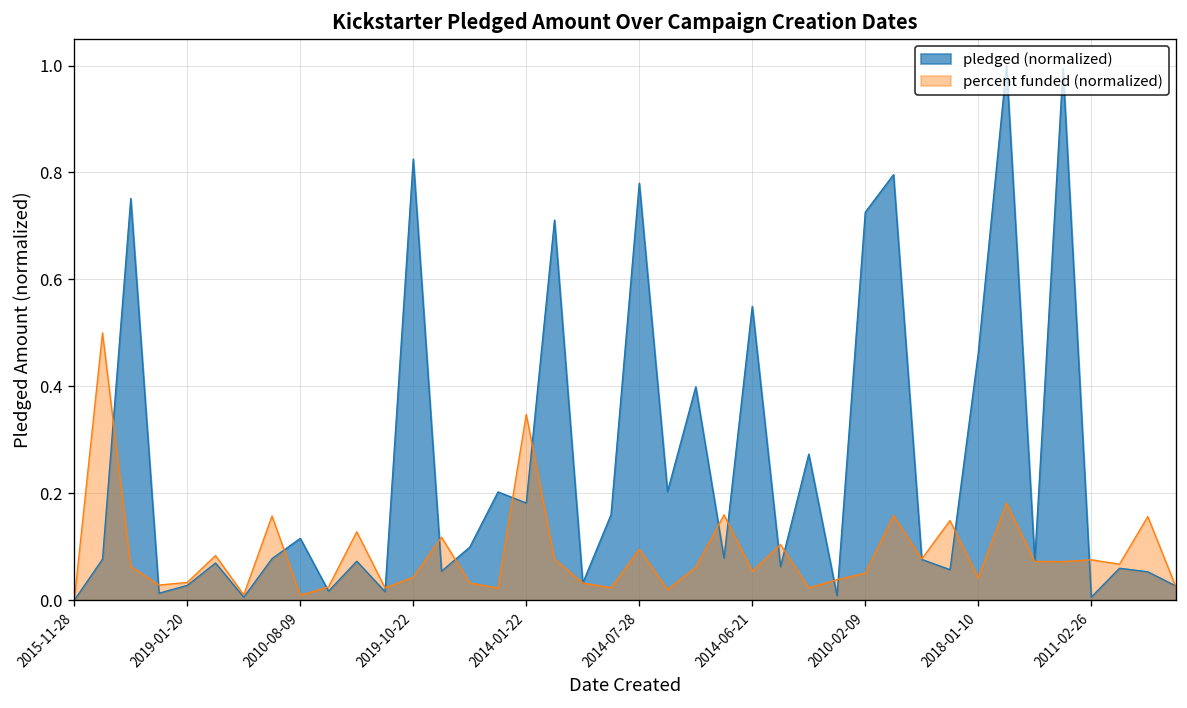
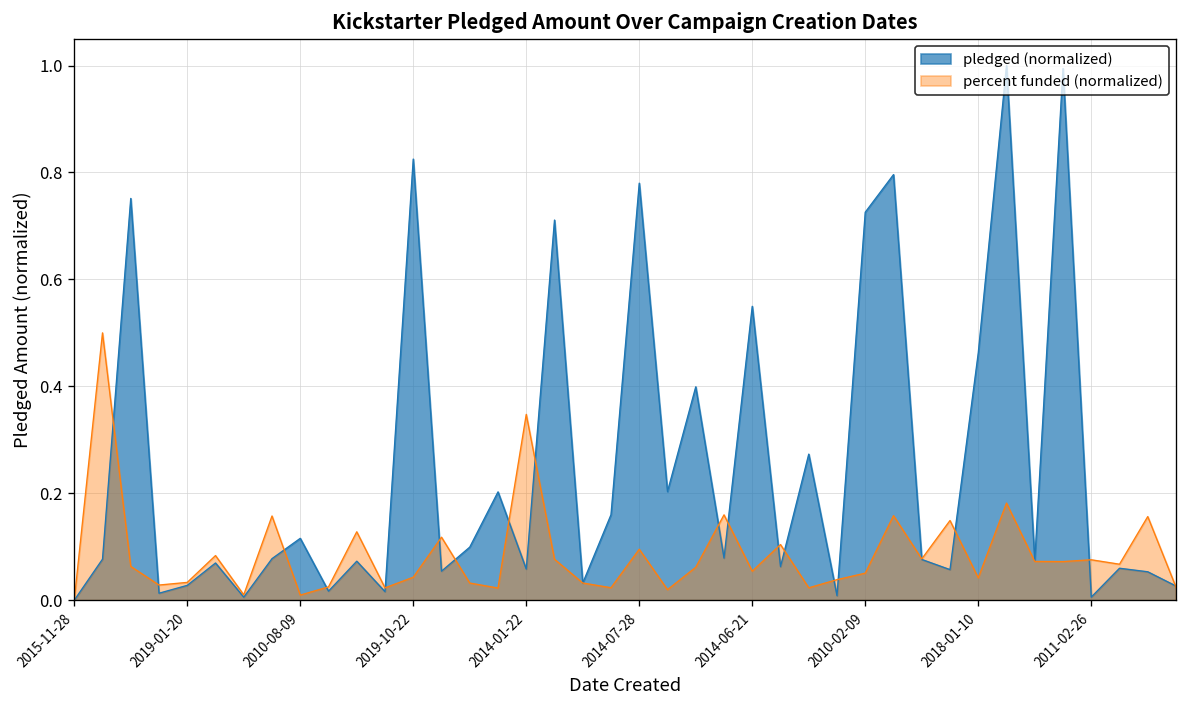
  {
    "pledged (normalized)": {
      "2010-08-09": 0.12,
      "2019-10-22": 0.83,
-     "2014-01-22": 0.18,
+     "2014-01-22": 0.06,
      "2014-07-28": 0.78,
      "2014-06-21": 0.55,
      "2010-02-09": 0.73,
      "2018-01-10": 0.46,
      "2011-02-26": 0.01
    },
    "percent funded (normalized)": {
      "2010-08-09": 0.01,
      "2019-10-22": 0.04,
      "2014-01-22": 0.35,
      "2014-07-28": 0.10,
      "2014-06-21": 0.05,
      "2010-02-09": 0.05,
      "2018-01-10": 0.04,
      "2011-02-26": 0.08
    }
  }
